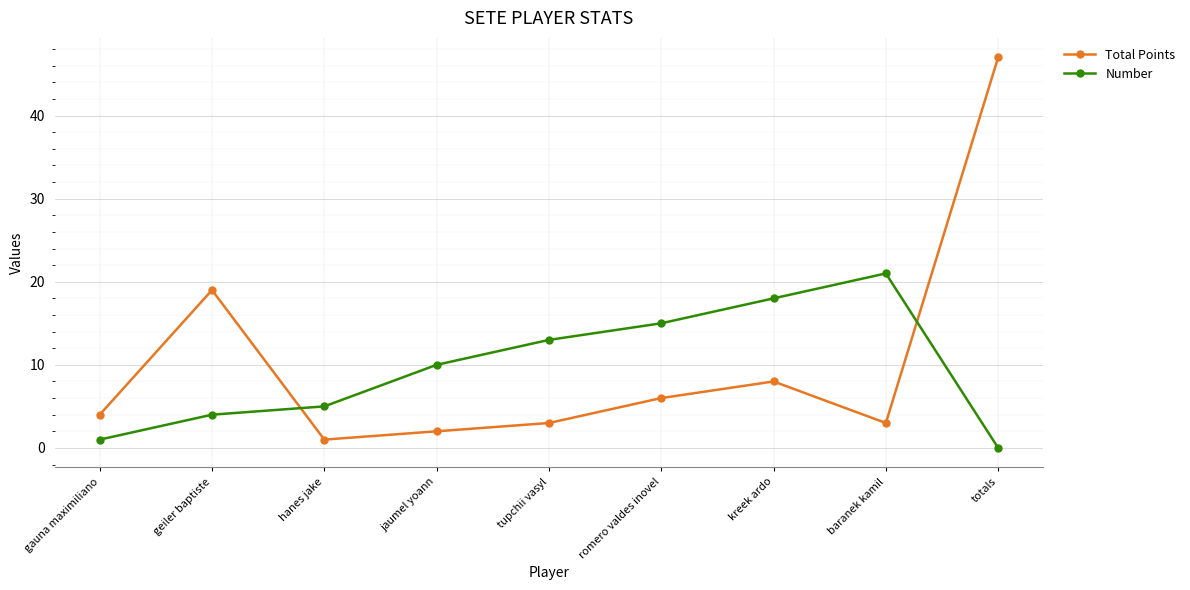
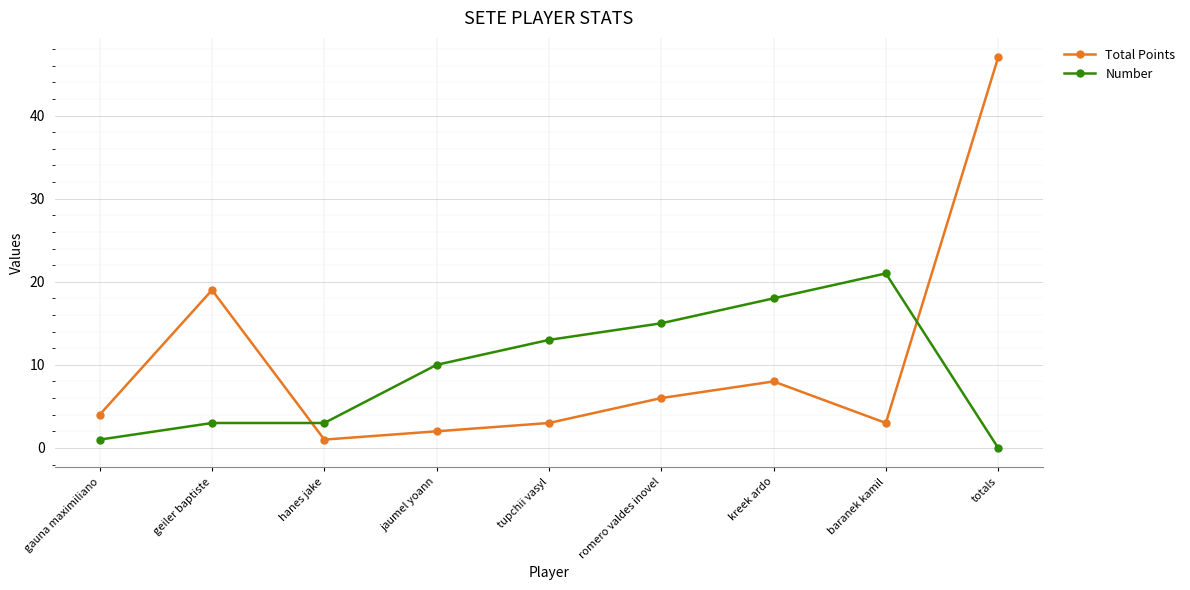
  {
    "Total Points": {
      "gauna maximiliano": 4,
      "geiler baptiste": 19,
      "hanes jake": 1,
      "jaumel yoann": 2,
      "tupchii vasyl": 3,
      "romero valdes inovel": 6,
      "kreek ardo": 8,
      "baranek kamil": 3,
      "totals": 47
    },
    "Number": {
      "gauna maximiliano": 1,
-     "geiler baptiste": 4,
-     "hanes jake": 5,
+     "geiler baptiste": 3,
+     "hanes jake": 3,
      "jaumel yoann": 10,
      "tupchii vasyl": 13,
      "romero valdes inovel": 15,
      "kreek ardo": 18,
      "baranek kamil": 21,
      "totals": 0
    }
  }
